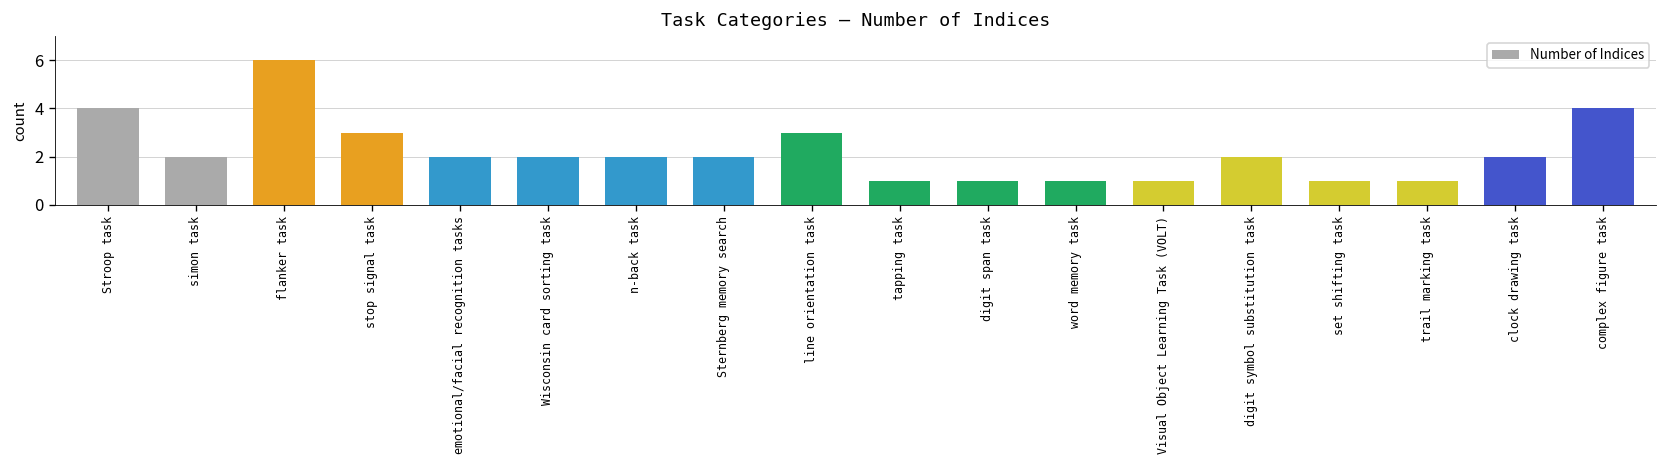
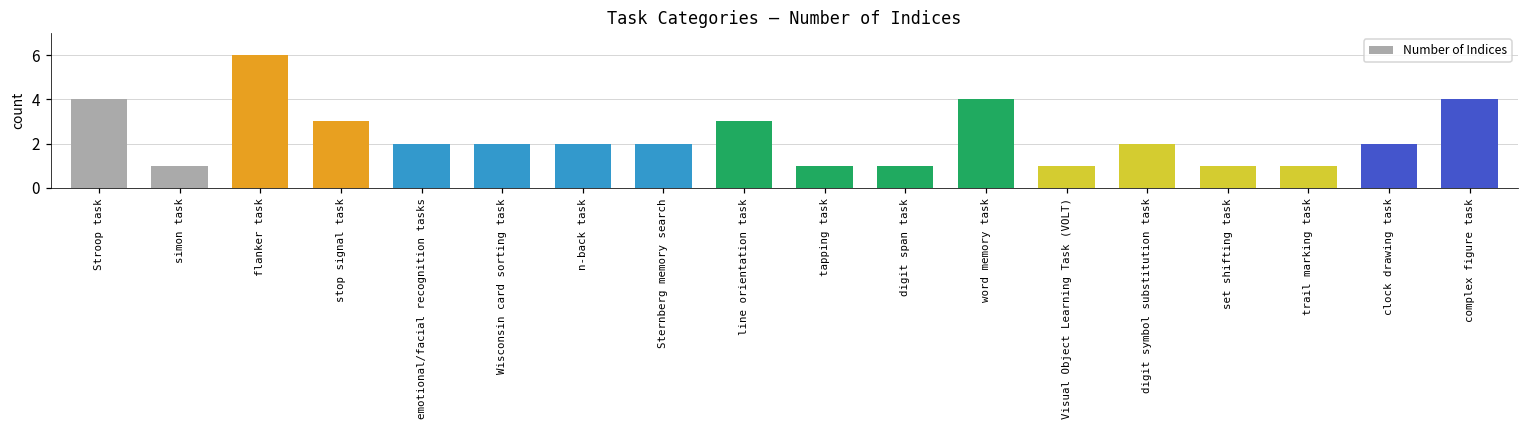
  {
    "Stroop task": 4,
-   "simon task": 2,
+   "simon task": 1,
    "flanker task": 6,
    "stop signal task": 3,
    "emotional/facial recognition tasks": 2,
    "Wisconsin card sorting task": 2,
    "n-back task": 2,
    "Sternberg memory search": 2,
    "line orientation task": 3,
    "tapping task": 1,
    "digit span task": 1,
-   "word memory task": 1,
+   "word memory task": 4,
    "Visual Object Learning Task (VOLT)": 1,
    "digit symbol substitution task": 2,
    "set shifting task": 1,
    "trail marking task": 1,
    "clock drawing task": 2,
    "complex figure task": 4
  }
